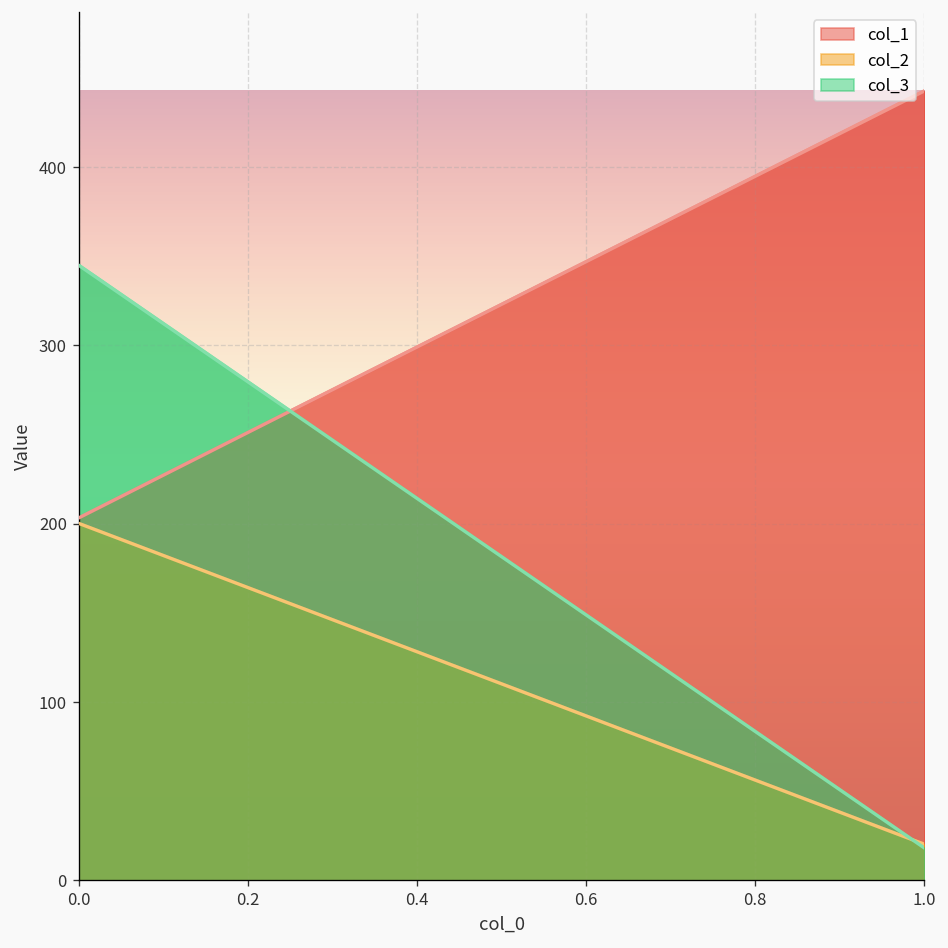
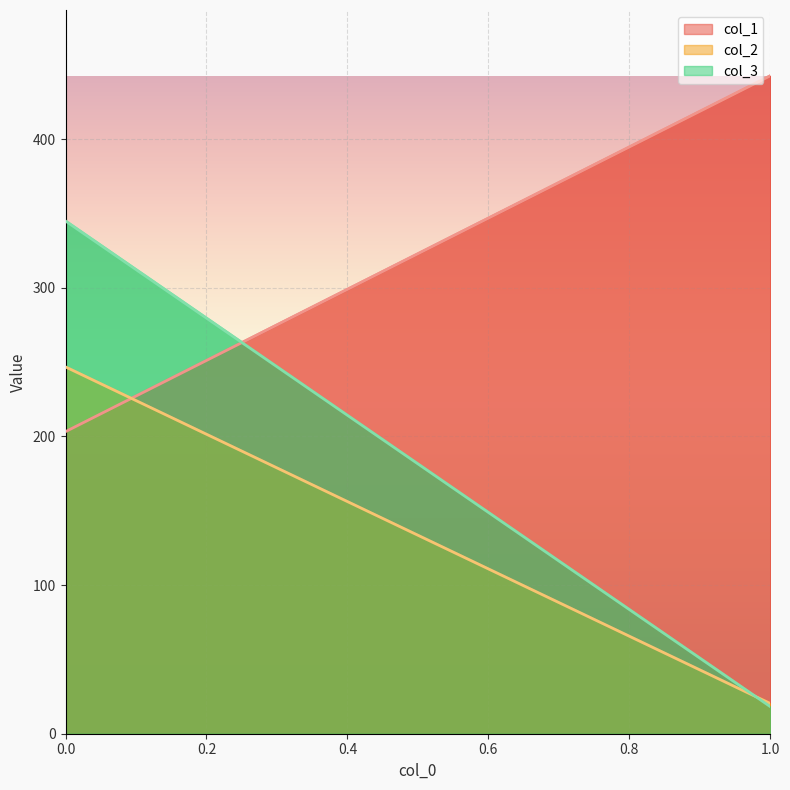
  {
    "col_1": {
      "0.0": 203,
      "1.0": 443
    },
    "col_2": {
-     "0.0": 200,
+     "0.0": 247,
      "1.0": 20
    },
    "col_3": {
      "0.0": 345,
      "1.0": 18
    }
  }
